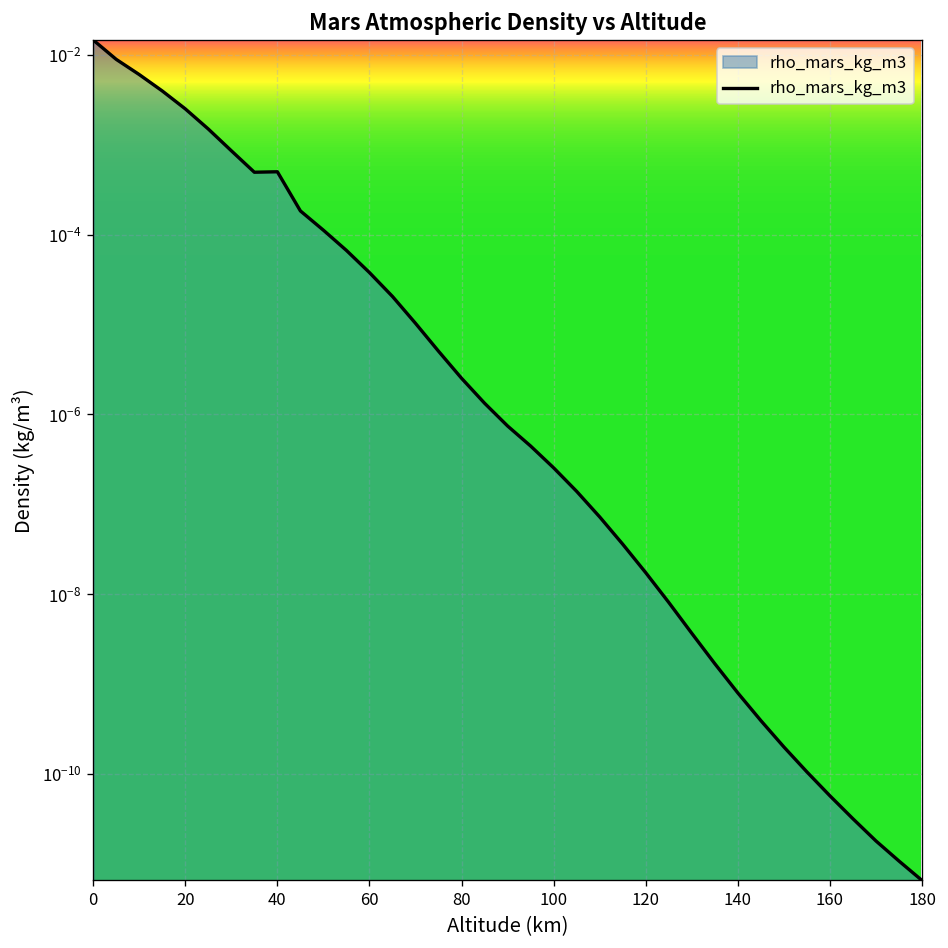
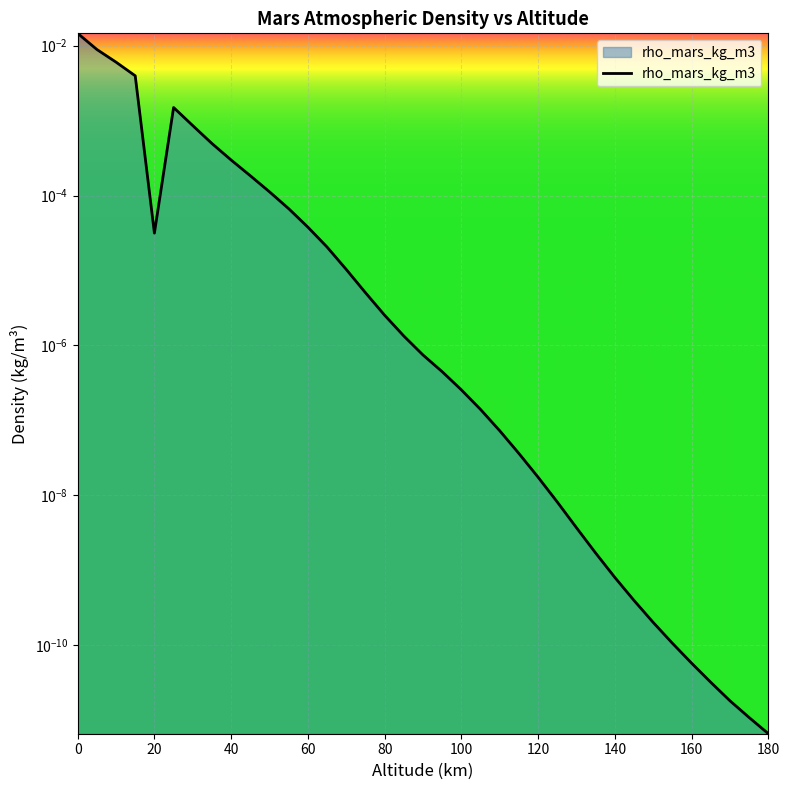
  {
    "0": 0.015,
-   "20": 0.0025,
-   "40": 0.0005,
+   "20": 0.000031,
+   "40": 0.00030,
    "60": 0.00004,
    "80": 0.0000025,
    "100": 0.00000025,
    "120": 0.000000017,
    "140": 0.0000000008,
    "160": 0.00000000006,
    "180": 0.000000000007
  }
